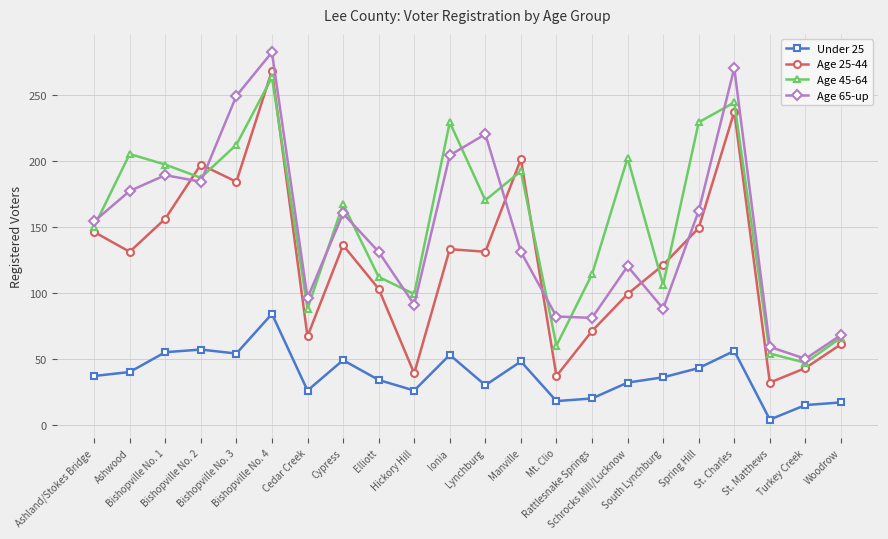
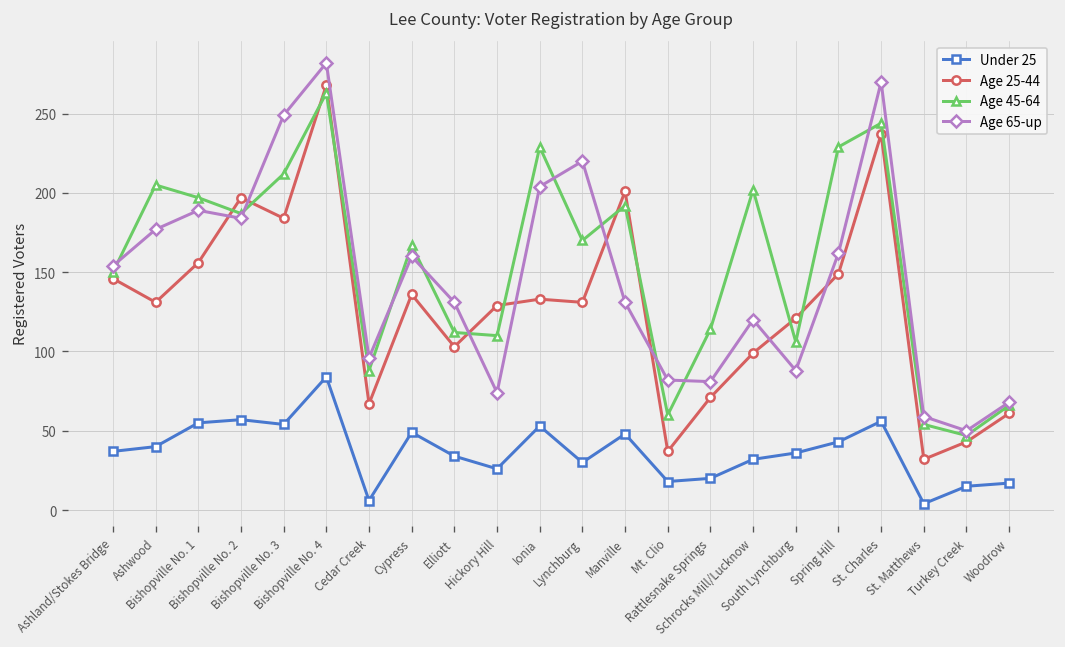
  {
    "Under 25": {
      "Ashland/Stokes Bridge": 37,
      "Ashwood": 40,
      "Bishopville No. 1": 55,
      "Bishopville No. 2": 57,
      "Bishopville No. 3": 54,
      "Bishopville No. 4": 84,
-     "Cedar Creek": 26,
+     "Cedar Creek": 6,
      "Cypress": 49,
      "Elliott": 34,
      "Hickory Hill": 26,
      "Ionia": 53,
      "Lynchburg": 30,
      "Manville": 48,
      "Mt. Clio": 18,
      "Rattlesnake Springs": 20,
      "Schrocks Mill/Lucknow": 32,
      "South Lynchburg": 36,
      "Spring Hill": 43,
      "St. Charles": 56,
      "St. Matthews": 4,
      "Turkey Creek": 15,
      "Woodrow": 17
    },
    "Age 25-44": {
      "Ashland/Stokes Bridge": 146,
      "Ashwood": 131,
      "Bishopville No. 1": 156,
      "Bishopville No. 2": 197,
      "Bishopville No. 3": 184,
      "Bishopville No. 4": 268,
      "Cedar Creek": 67,
      "Cypress": 136,
      "Elliott": 103,
-     "Hickory Hill": 39,
+     "Hickory Hill": 129,
      "Ionia": 133,
      "Lynchburg": 131,
      "Manville": 201,
      "Mt. Clio": 37,
      "Rattlesnake Springs": 71,
      "Schrocks Mill/Lucknow": 99,
      "South Lynchburg": 121,
      "Spring Hill": 149,
      "St. Charles": 237,
      "St. Matthews": 32,
      "Turkey Creek": 43,
      "Woodrow": 61
    },
    "Age 45-64": {
      "Ashland/Stokes Bridge": 150,
      "Ashwood": 205,
      "Bishopville No. 1": 197,
      "Bishopville No. 2": 187,
      "Bishopville No. 3": 212,
      "Bishopville No. 4": 263,
      "Cedar Creek": 88,
      "Cypress": 167,
      "Elliott": 112,
-     "Hickory Hill": 99,
+     "Hickory Hill": 110,
      "Ionia": 229,
      "Lynchburg": 170,
      "Manville": 192,
      "Mt. Clio": 60,
      "Rattlesnake Springs": 114,
      "Schrocks Mill/Lucknow": 202,
      "South Lynchburg": 106,
      "Spring Hill": 229,
      "St. Charles": 244,
      "St. Matthews": 54,
      "Turkey Creek": 47,
      "Woodrow": 66
    },
    "Age 65-up": {
      "Ashland/Stokes Bridge": 154,
      "Ashwood": 177,
      "Bishopville No. 1": 189,
      "Bishopville No. 2": 184,
      "Bishopville No. 3": 249,
      "Bishopville No. 4": 282,
      "Cedar Creek": 96,
      "Cypress": 160,
      "Elliott": 131,
-     "Hickory Hill": 91,
+     "Hickory Hill": 74,
      "Ionia": 204,
      "Lynchburg": 220,
      "Manville": 131,
      "Mt. Clio": 82,
      "Rattlesnake Springs": 81,
      "Schrocks Mill/Lucknow": 120,
      "South Lynchburg": 88,
      "Spring Hill": 162,
      "St. Charles": 270,
      "St. Matthews": 59,
      "Turkey Creek": 50,
      "Woodrow": 68
    }
  }
